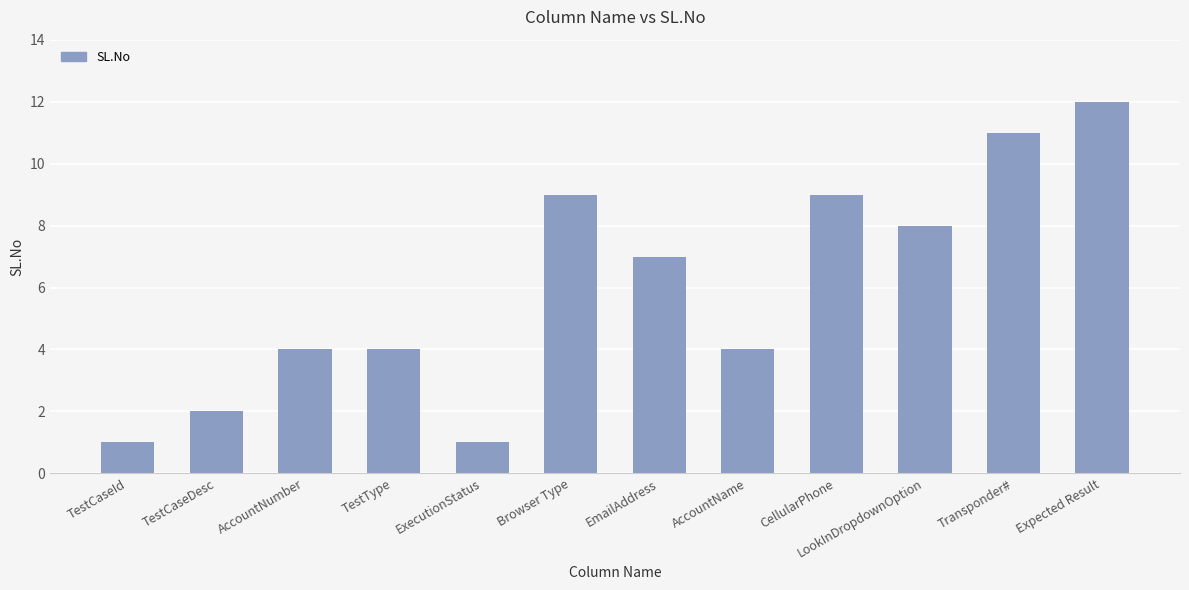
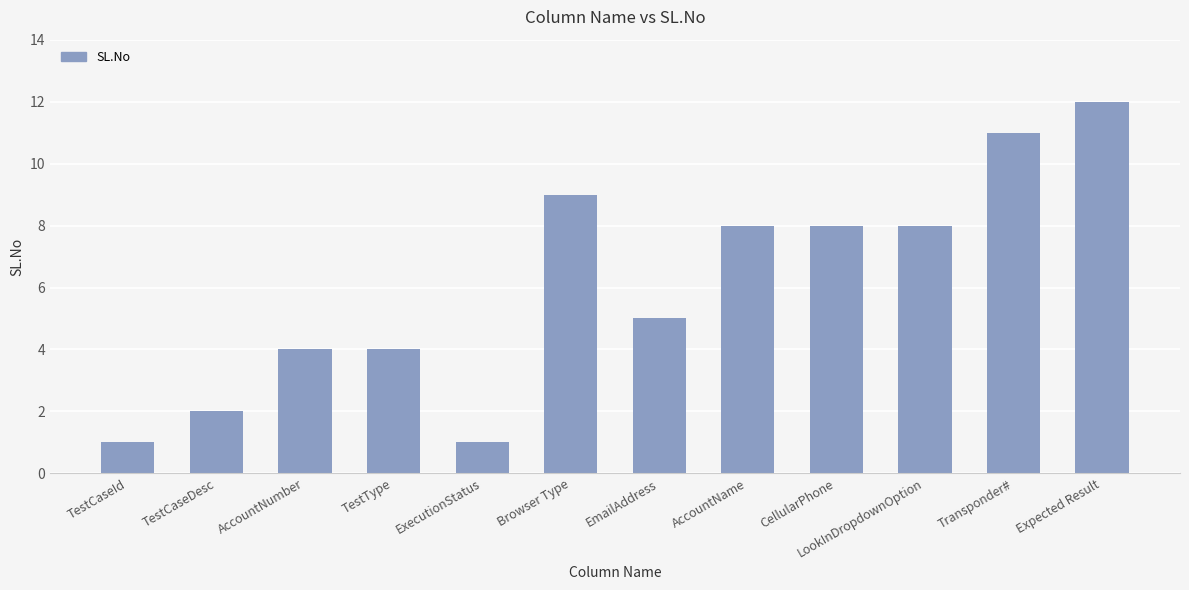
  {
    "TestCaseId": 1,
    "TestCaseDesc": 2,
    "AccountNumber": 4,
    "TestType": 4,
    "ExecutionStatus": 1,
    "Browser Type": 9,
-   "EmailAddress": 7,
-   "AccountName": 4,
-   "CellularPhone": 9,
+   "EmailAddress": 5,
+   "AccountName": 8,
+   "CellularPhone": 8,
    "LookInDropdownOption": 8,
    "Transponder#": 11,
    "Expected Result": 12
  }
